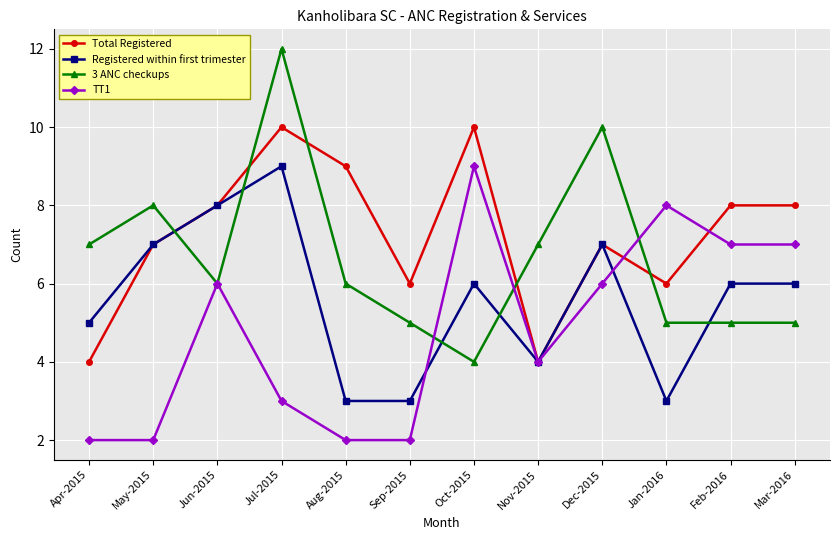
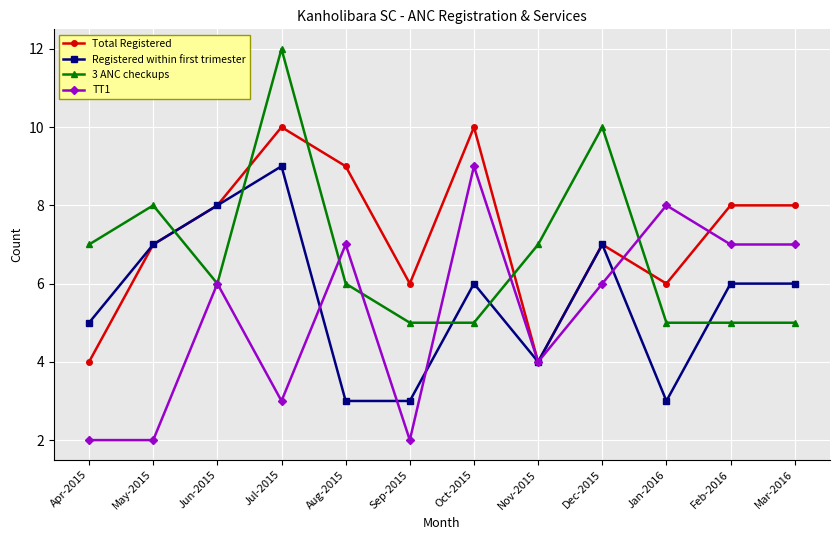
  {
    "Total Registered": {
      "Apr-2015": 4,
      "Jul-2015": 10,
      "Aug-2015": 9,
      "Sep-2015": 6,
      "Oct-2015": 10,
      "Jan-2016": 6,
      "Feb-2016": 8,
      "Mar-2016": 8
    },
    "Registered within first trimester": {
      "Apr-2015": 5,
      "Jul-2015": 9,
      "Aug-2015": 3,
      "Sep-2015": 3,
      "Oct-2015": 6,
      "Jan-2016": 3,
      "Feb-2016": 6,
      "Mar-2016": 6
    },
    "3 ANC checkups": {
      "Apr-2015": 7,
      "May-2015": 8,
      "Jul-2015": 12,
      "Aug-2015": 6,
      "Sep-2015": 5,
-     "Oct-2015": 4,
+     "Oct-2015": 5,
      "Nov-2015": 7,
      "Dec-2015": 10,
      "Jan-2016": 5,
      "Feb-2016": 5,
      "Mar-2016": 5
    },
    "TT1": {
      "Apr-2015": 2,
      "May-2015": 2,
      "Jul-2015": 3,
-     "Aug-2015": 2,
+     "Aug-2015": 7,
      "Sep-2015": 2,
      "Oct-2015": 9,
      "Dec-2015": 6,
      "Jan-2016": 8,
      "Feb-2016": 7,
      "Mar-2016": 7
    }
  }
